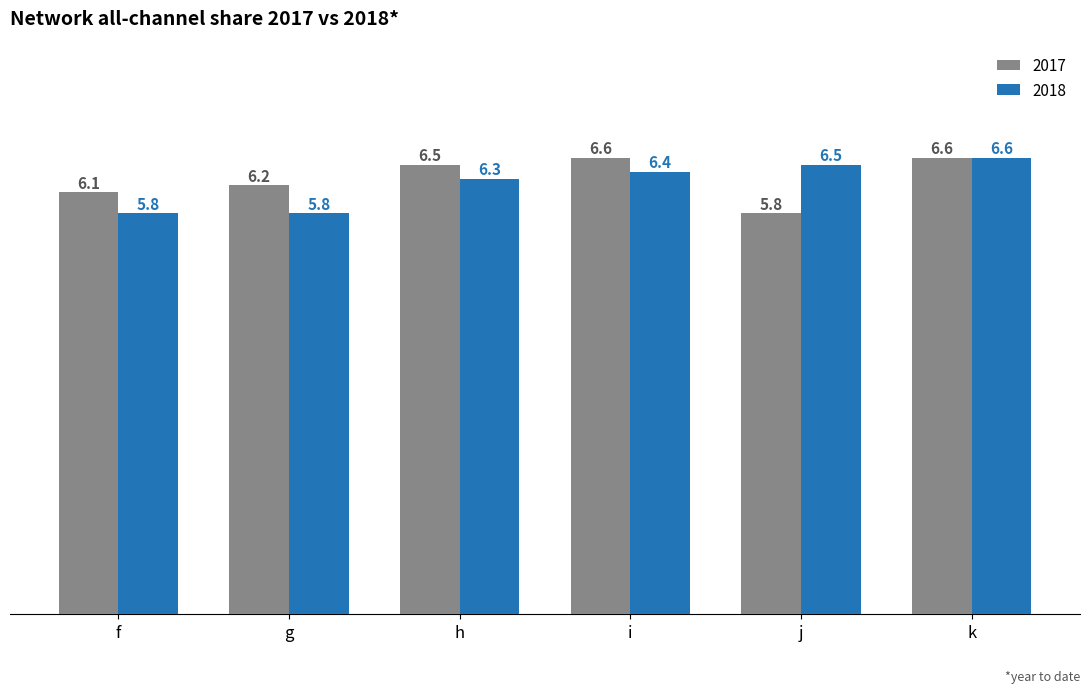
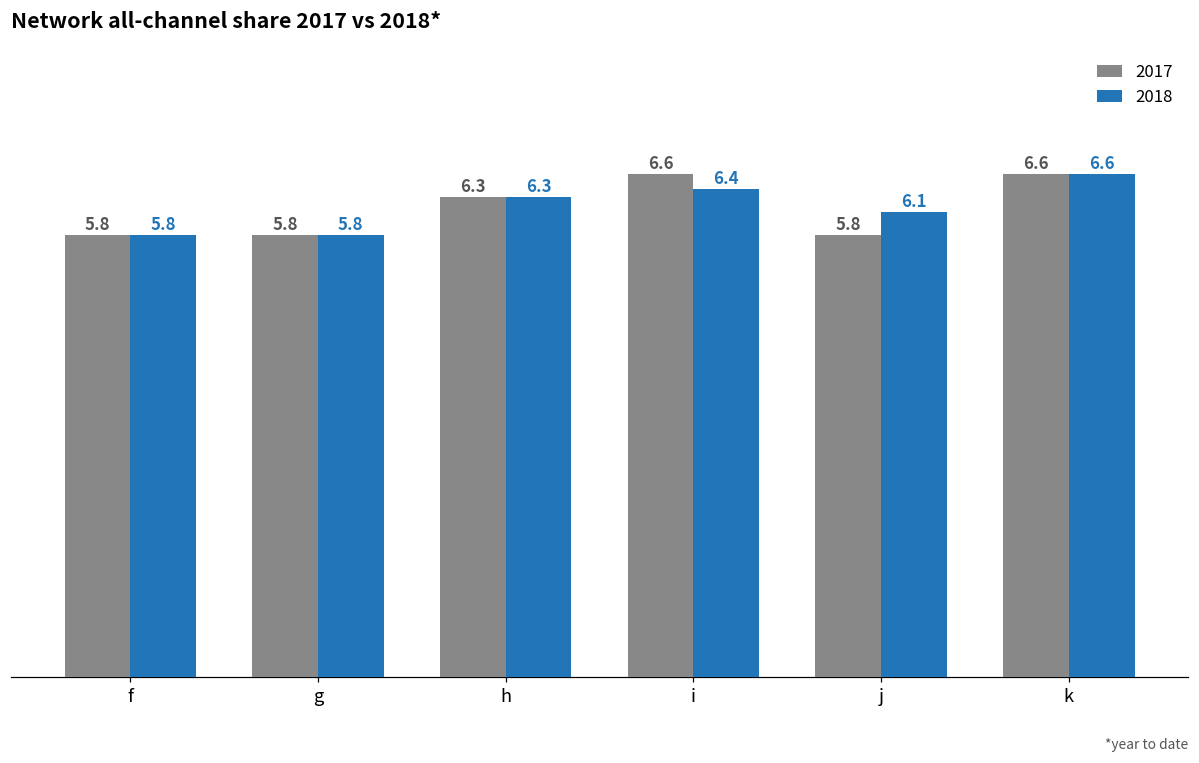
  {
    "2017": {
-     "f": 6.1,
-     "g": 6.2,
-     "h": 6.5,
+     "f": 5.8,
+     "g": 5.8,
+     "h": 6.3,
      "i": 6.6,
      "j": 5.8,
      "k": 6.6
    },
    "2018": {
      "f": 5.8,
      "g": 5.8,
      "h": 6.3,
      "i": 6.4,
-     "j": 6.5,
+     "j": 6.1,
      "k": 6.6
    }
  }
